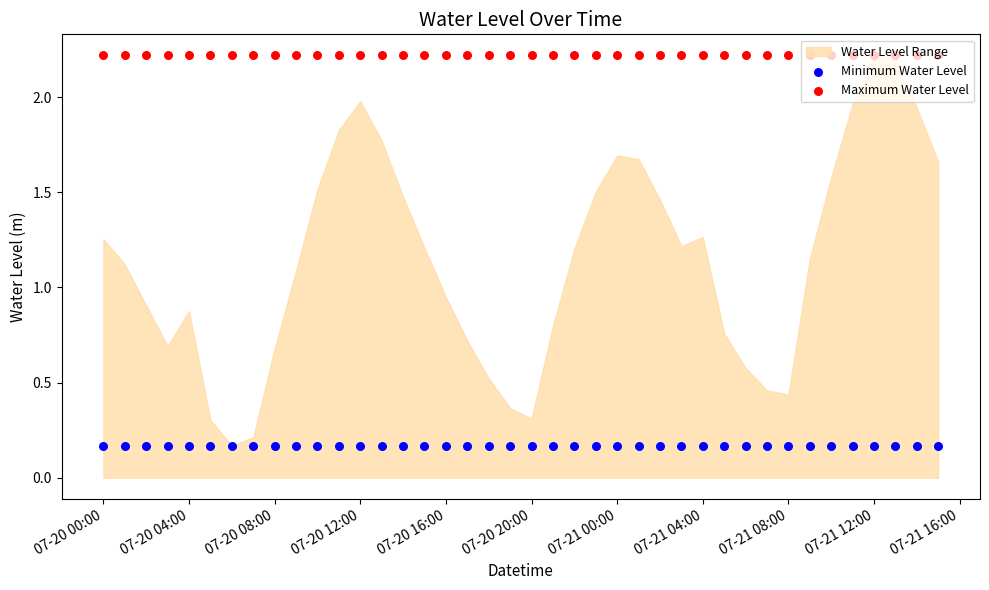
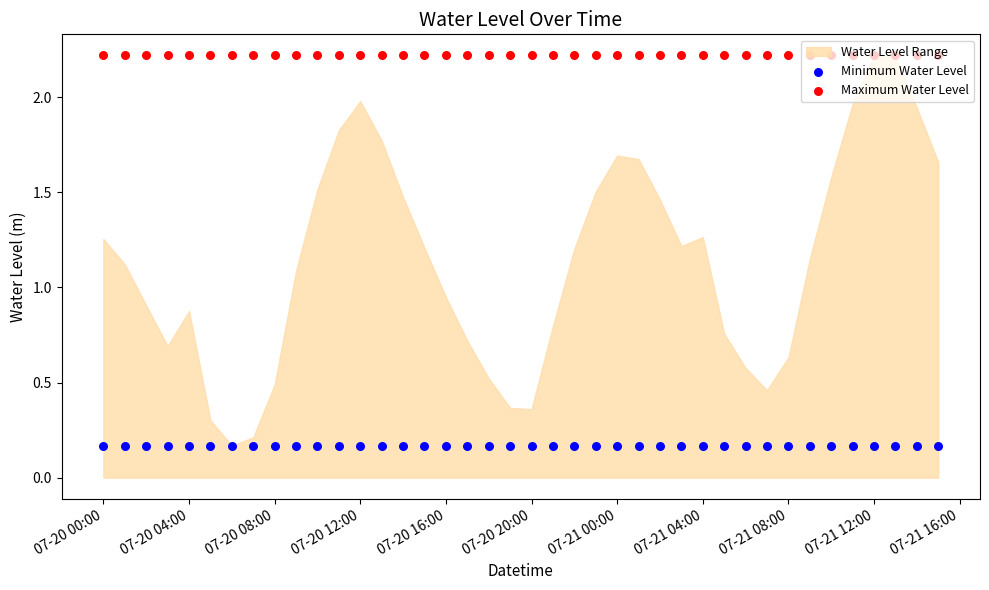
  {
    "Water Level Range": {
      "07-20 00:00": 1.25,
      "07-20 04:00": 0.88,
-     "07-20 08:00": 0.68,
+     "07-20 08:00": 0.49,
      "07-20 12:00": 1.98,
      "07-20 16:00": 0.95,
-     "07-20 20:00": 0.31,
+     "07-20 20:00": 0.36,
      "07-21 00:00": 1.69,
      "07-21 04:00": 1.26,
-     "07-21 08:00": 0.44
+     "07-21 08:00": 0.63
    }
  }
